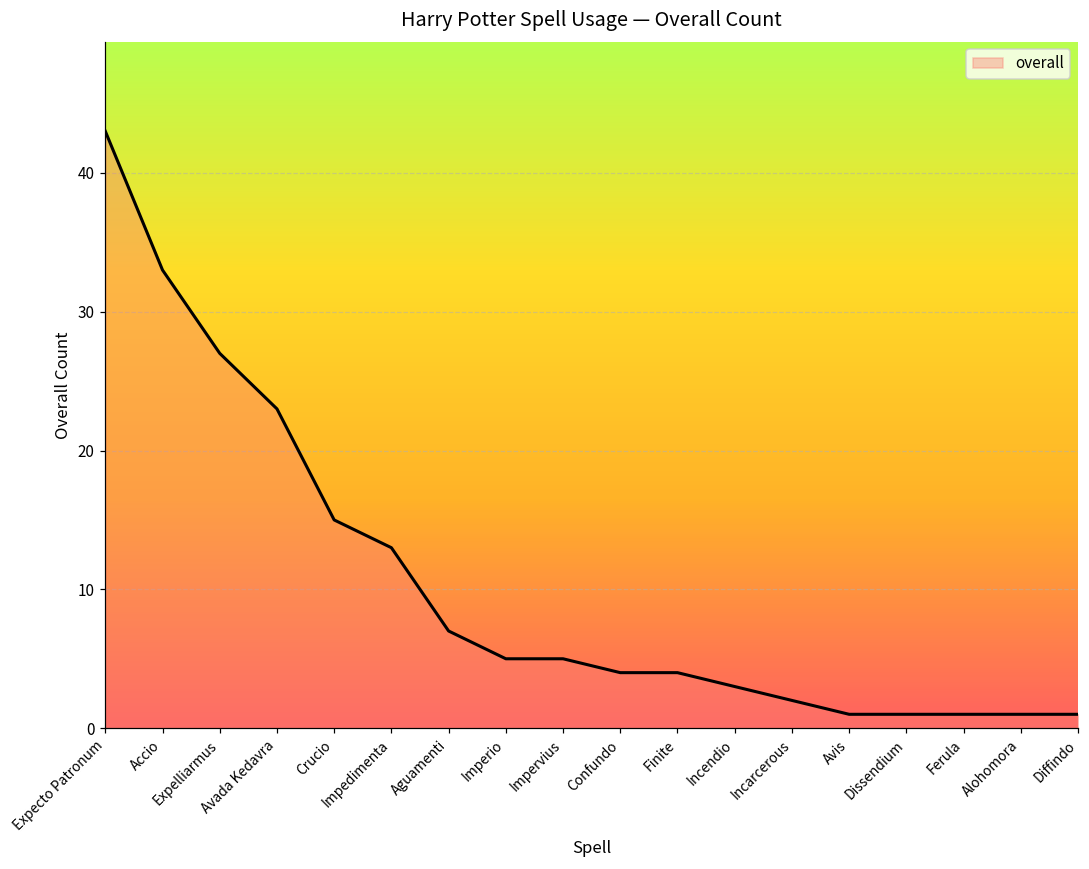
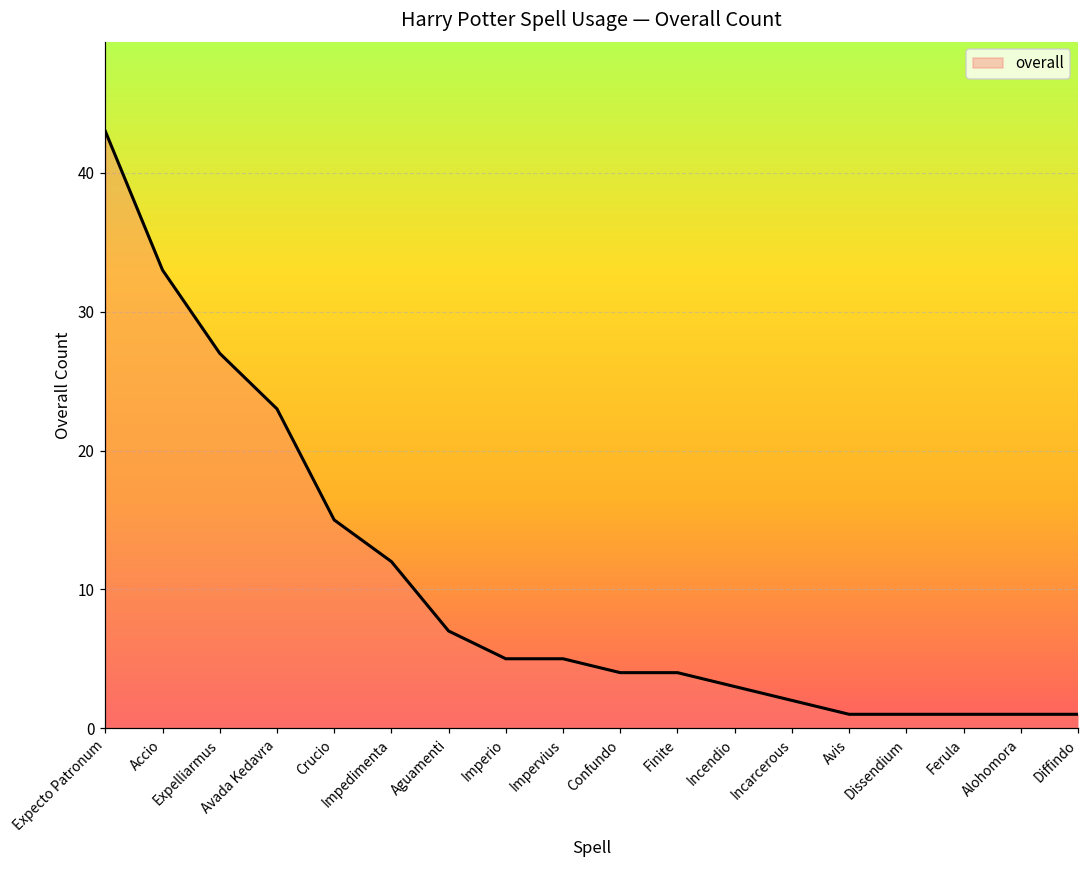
  {
    "Expecto Patronum": 43,
    "Accio": 33,
    "Expelliarmus": 27,
    "Avada Kedavra": 23,
    "Crucio": 15,
-   "Impedimenta": 13,
+   "Impedimenta": 12,
    "Aguamenti": 7,
    "Imperio": 5,
    "Impervius": 5,
    "Confundo": 4,
    "Finite": 4,
    "Incendio": 3,
    "Incarcerous": 2,
    "Avis": 1,
    "Dissendium": 1,
    "Ferula": 1,
    "Alohomora": 1,
    "Diffindo": 1
  }
